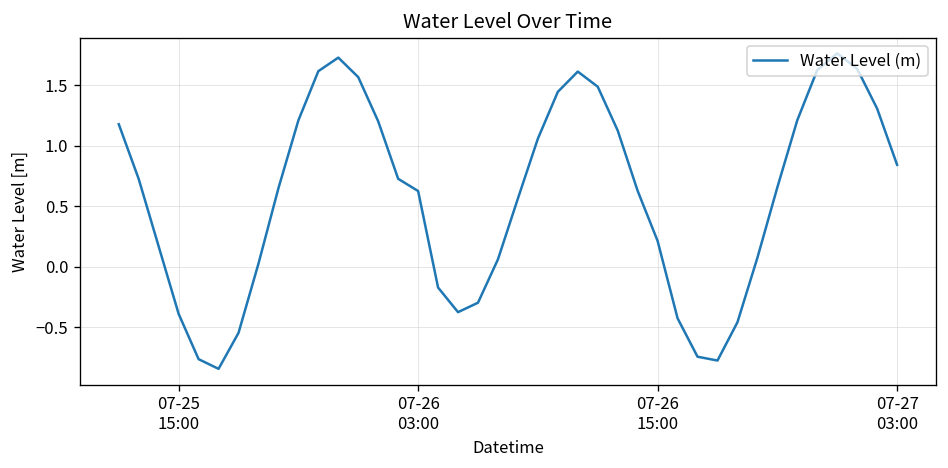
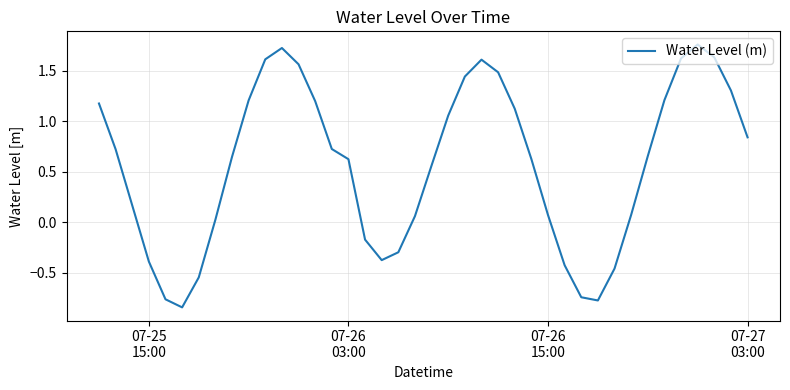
  {
    "07-25 15:00": -0.39,
    "07-26 03:00": 0.62,
-   "07-26 15:00": 0.21,
+   "07-26 15:00": 0.07,
    "07-27 03:00": 0.84
  }
